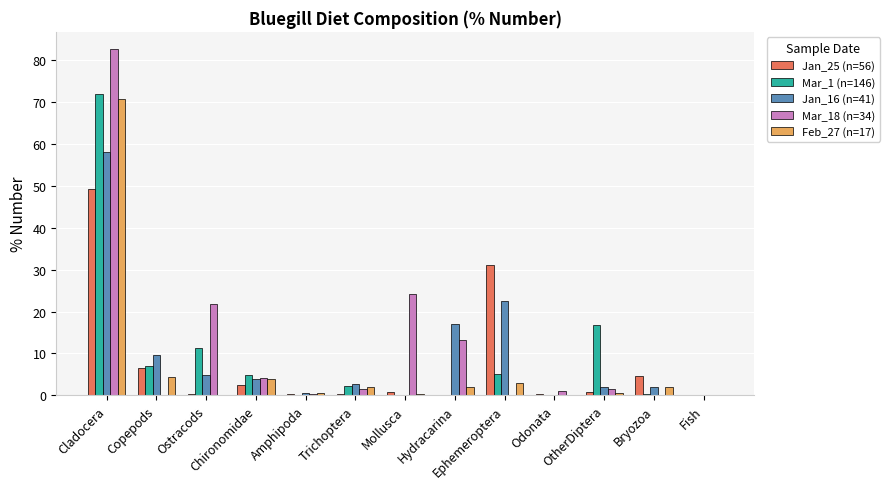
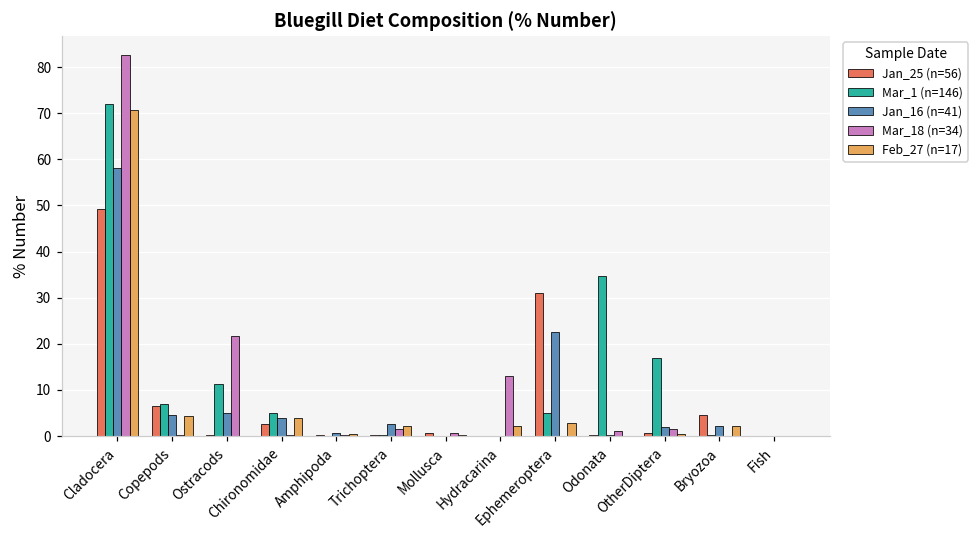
  {
    "Mar_1 (n=146)": {
      "Cladocera": 72,
      "Copepods": 7,
      "Ostracods": 11,
      "Chironomidae": 5,
-     "Trichoptera": 2,
+     "Trichoptera": 0,
      "Mollusca": 0,
      "Ephemeroptera": 5,
-     "Odonata": 0,
+     "Odonata": 35,
      "OtherDiptera": 17,
      "Fish": 0
    },
    "Jan_16 (n=41)": {
      "Cladocera": 58,
-     "Copepods": 10,
+     "Copepods": 5,
      "Ostracods": 5,
      "Chironomidae": 4,
      "Amphipoda": 1,
      "Trichoptera": 3,
-     "Hydracarina": 17,
+     "Hydracarina": 0,
      "Ephemeroptera": 23,
      "OtherDiptera": 2,
      "Bryozoa": 2,
      "Fish": 0
    },
    "Mar_18 (n=34)": {
      "Cladocera": 83,
      "Ostracods": 22,
-     "Chironomidae": 4,
+     "Chironomidae": 0,
      "Trichoptera": 2,
-     "Mollusca": 24,
+     "Mollusca": 1,
      "Hydracarina": 13,
      "Odonata": 1,
      "OtherDiptera": 2,
      "Bryozoa": 0,
      "Fish": 0
    }
  }
